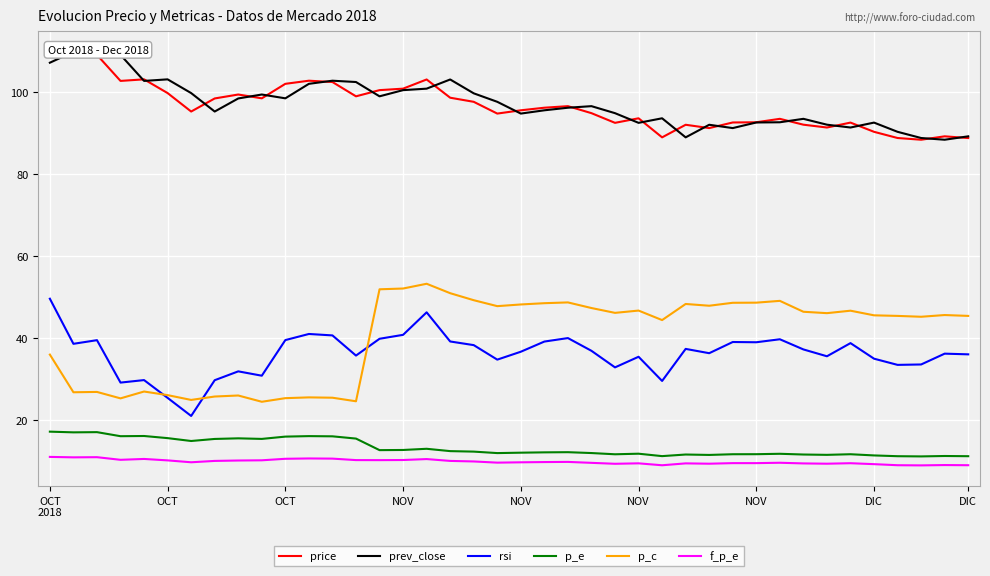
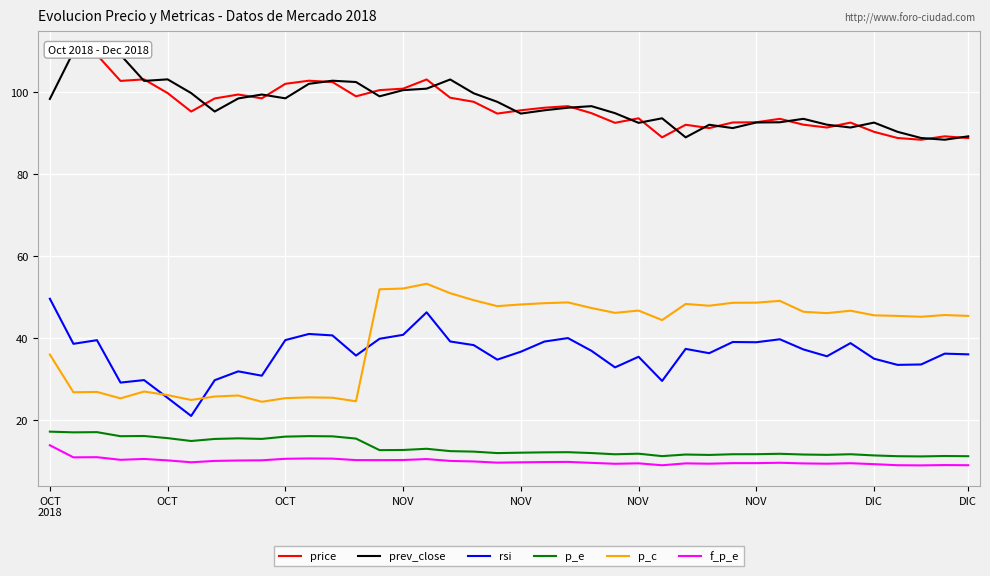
  {
    "prev_close": {
-     "OCT 2018": 107
+     "OCT 2018": 98
    },
    "rsi": {
      "OCT 2018": 50
    },
    "p_e": {
      "OCT 2018": 17
    },
    "p_c": {
      "OCT 2018": 36
    },
    "f_p_e": {
-     "OCT 2018": 11
+     "OCT 2018": 14
    }
  }
